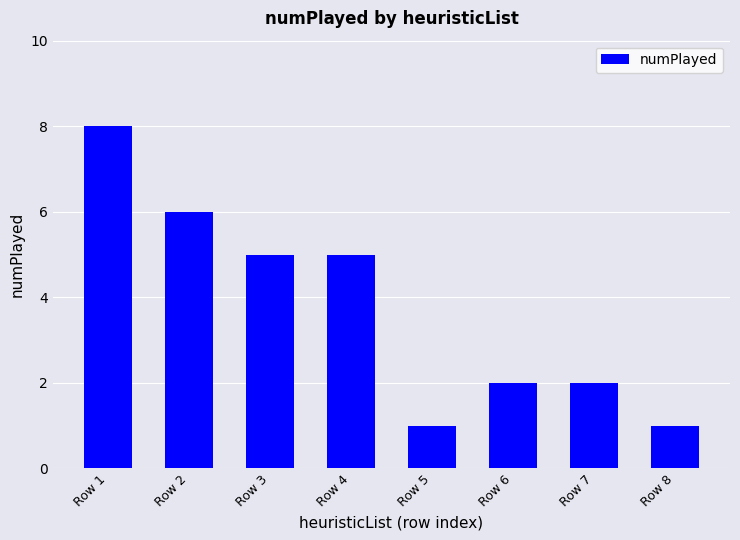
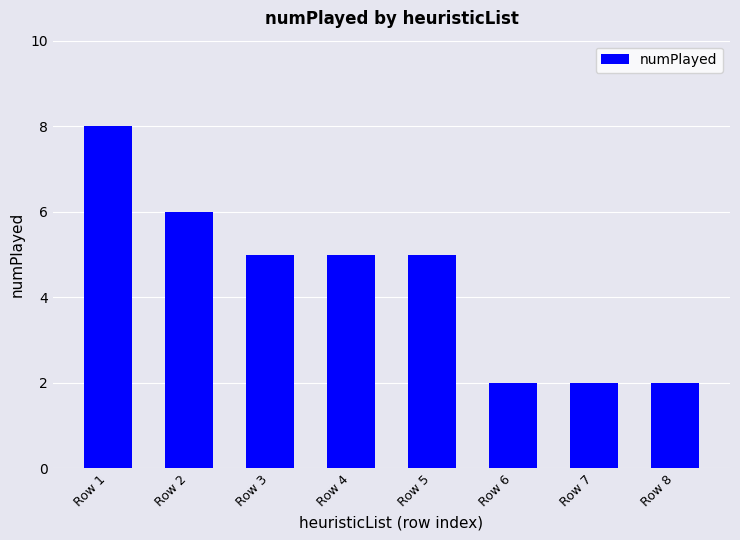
  {
    "Row 1": 8,
    "Row 2": 6,
    "Row 3": 5,
    "Row 4": 5,
-   "Row 5": 1,
+   "Row 5": 5,
    "Row 6": 2,
    "Row 7": 2,
-   "Row 8": 1
+   "Row 8": 2
  }
